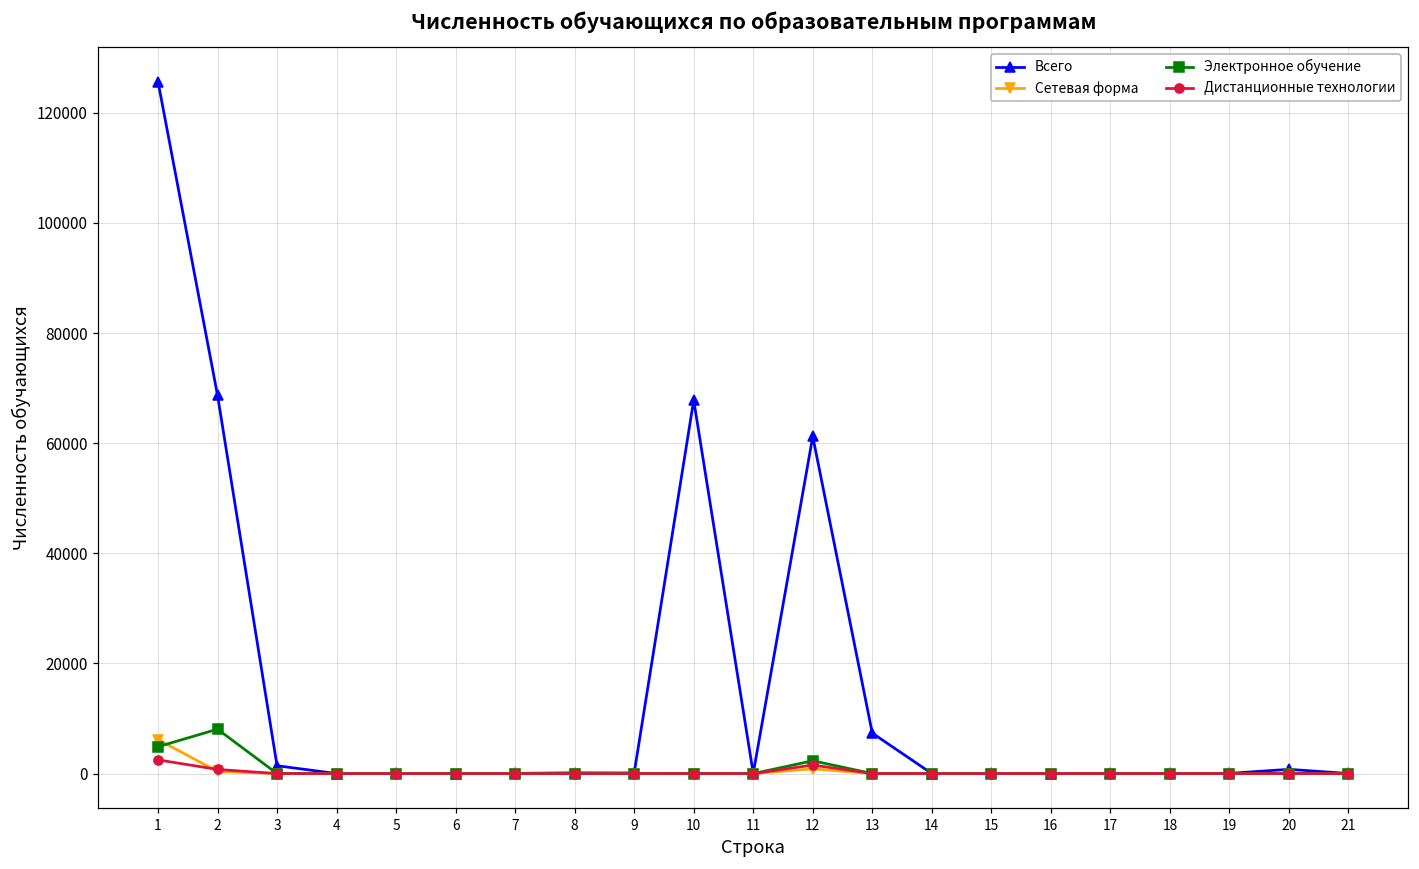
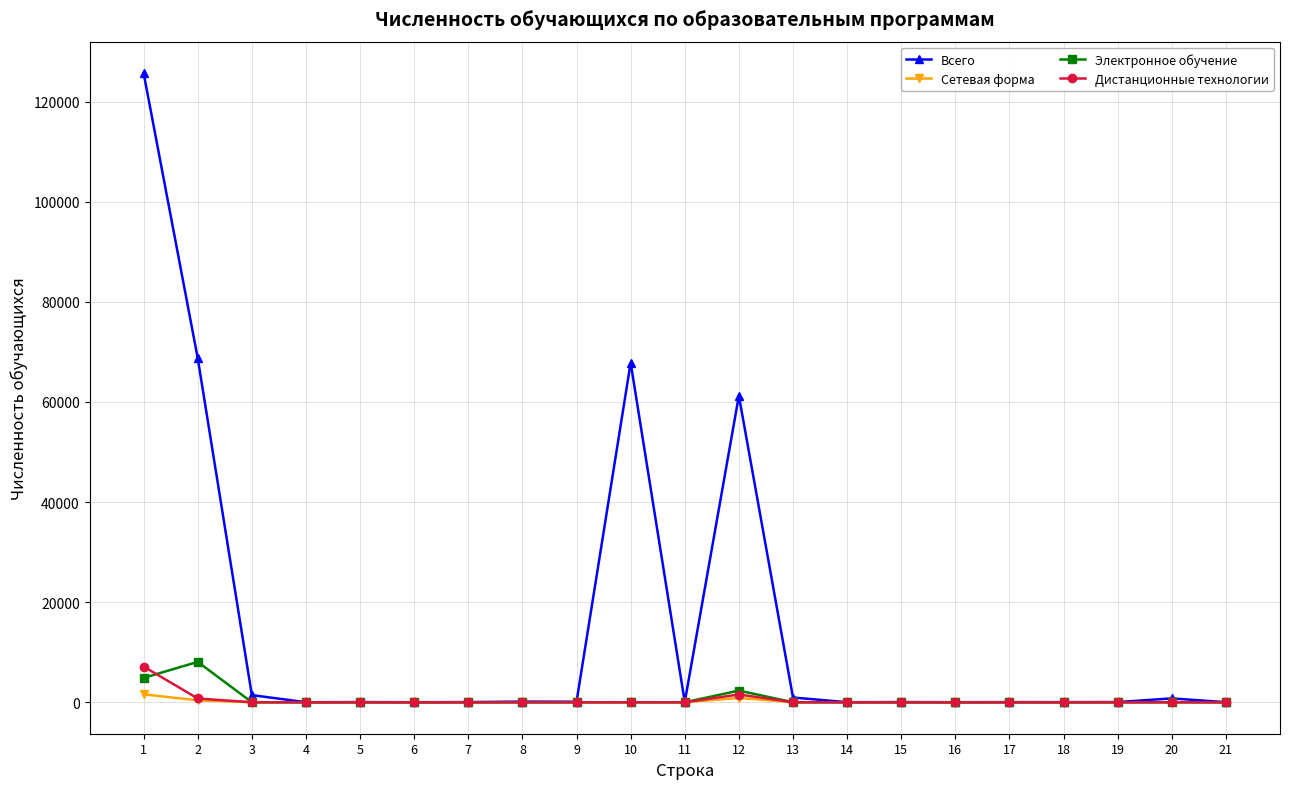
  {
    "Всего": {
      "1": 126000,
      "2": 69000,
      "3": 1000,
      "10": 68000,
      "12": 61000,
-     "13": 7000,
+     "13": 1000,
      "20": 1000
    },
    "Сетевая форма": {
-     "1": 6000,
+     "1": 2000,
      "12": 1000
    },
    "Электронное обучение": {
      "1": 5000,
      "2": 8000,
      "12": 2000
    },
    "Дистанционные технологии": {
-     "1": 2000,
+     "1": 7000,
      "12": 2000
    }
  }
